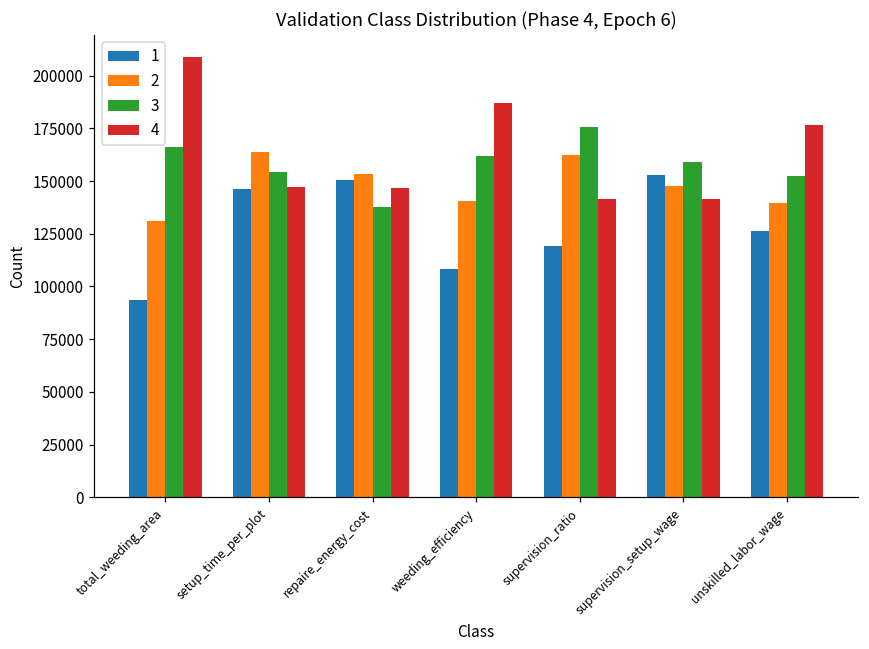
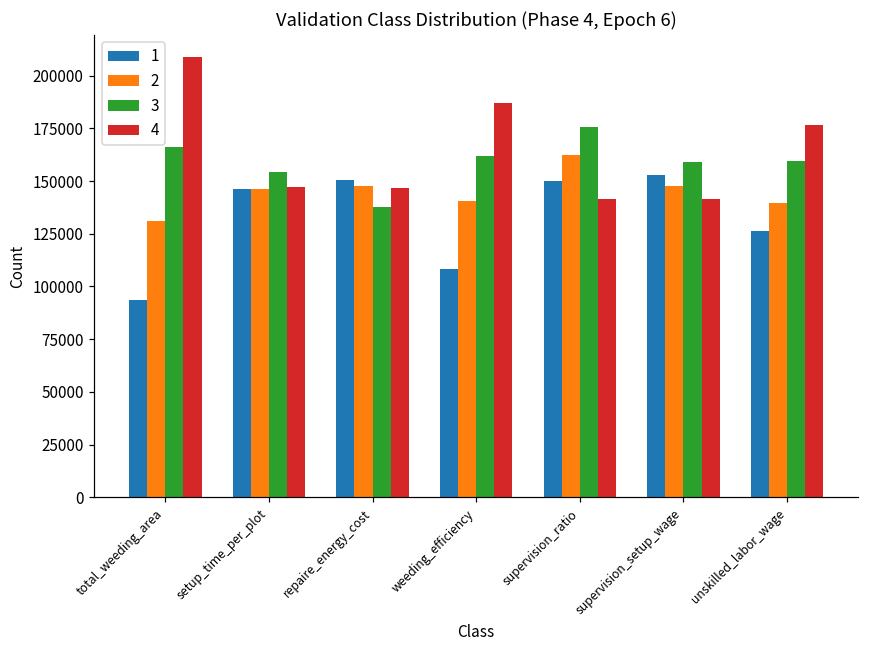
  {
    "1": {
      "total_weeding_area": 94000,
      "setup_time_per_plot": 146000,
      "repaire_energy_cost": 150000,
      "weeding_efficiency": 108000,
-     "supervision_ratio": 119000,
+     "supervision_ratio": 150000,
      "supervision_setup_wage": 153000,
      "unskilled_labor_wage": 127000
    },
    "2": {
      "total_weeding_area": 131000,
-     "setup_time_per_plot": 164000,
-     "repaire_energy_cost": 153000,
+     "setup_time_per_plot": 146000,
+     "repaire_energy_cost": 148000,
      "weeding_efficiency": 140000,
      "supervision_ratio": 162000,
      "supervision_setup_wage": 148000,
      "unskilled_labor_wage": 140000
    },
    "3": {
      "total_weeding_area": 166000,
      "setup_time_per_plot": 154000,
      "repaire_energy_cost": 138000,
      "weeding_efficiency": 162000,
      "supervision_ratio": 176000,
      "supervision_setup_wage": 159000,
-     "unskilled_labor_wage": 152000
+     "unskilled_labor_wage": 159000
    },
    "4": {
      "total_weeding_area": 209000,
      "setup_time_per_plot": 147000,
      "repaire_energy_cost": 147000,
      "weeding_efficiency": 187000,
      "supervision_ratio": 141000,
      "supervision_setup_wage": 141000,
      "unskilled_labor_wage": 177000
    }
  }
